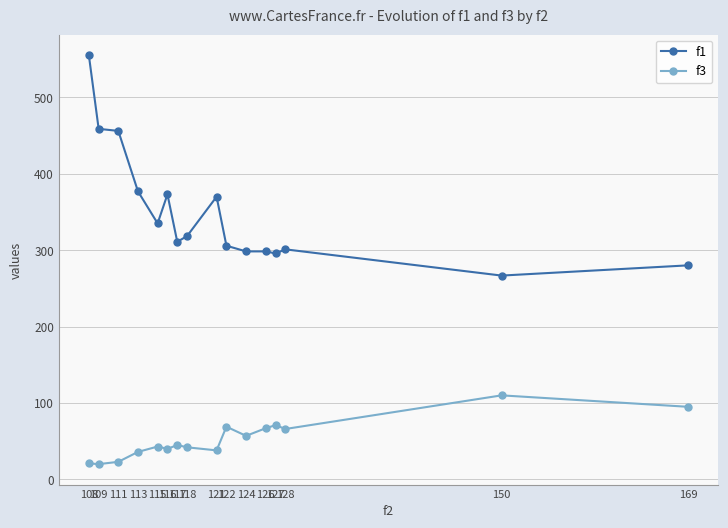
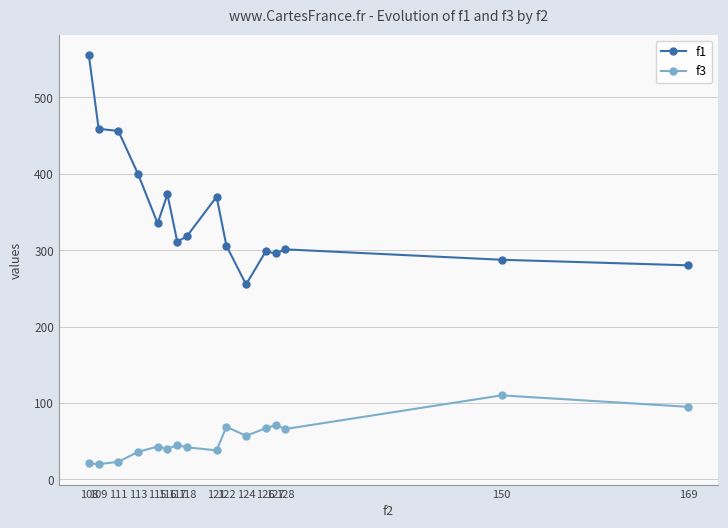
  {
    "f1": {
      "111": 460,
-     "113": 380,
-     "124": 300,
-     "150": 270,
+     "113": 400,
+     "124": 260,
+     "150": 290,
      "169": 280
    },
    "f3": {
      "111": 20,
      "113": 40,
      "124": 60,
      "150": 110,
      "169": 100
    }
  }
